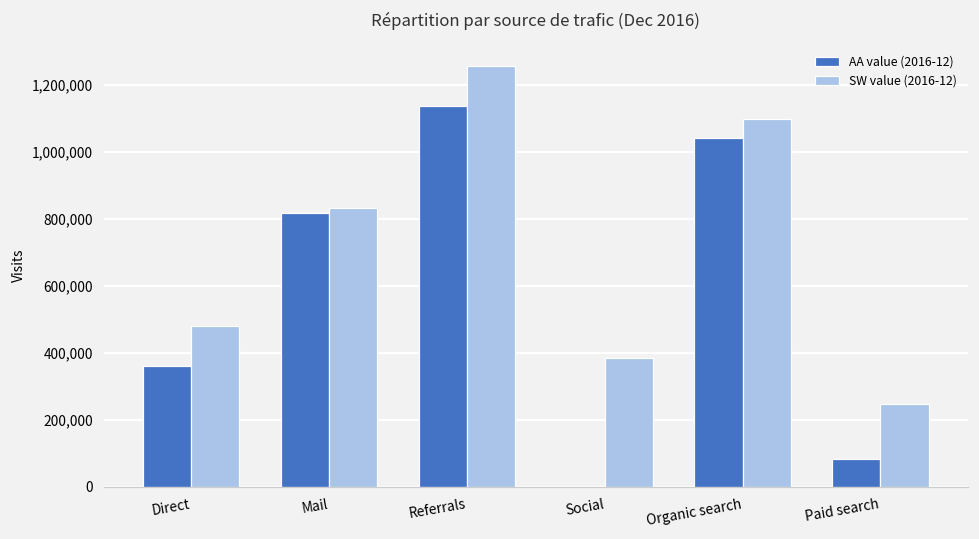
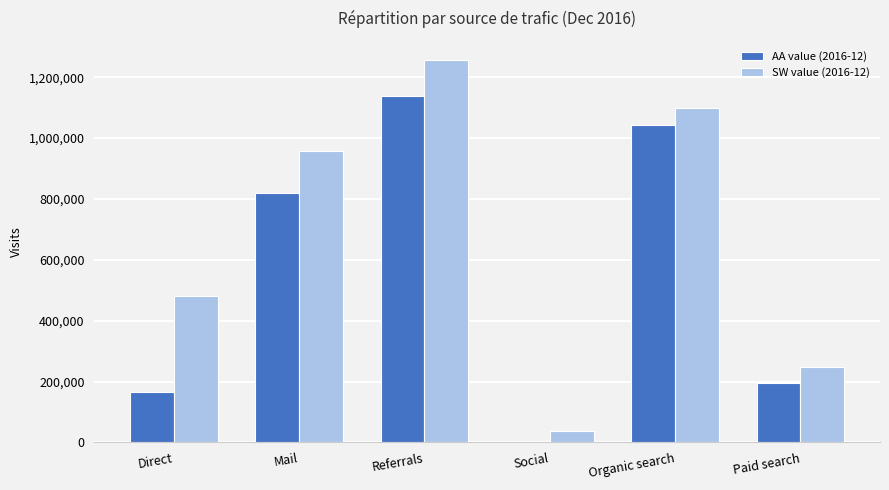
  {
    "AA value (2016-12)": {
-     "Direct": "360,000",
+     "Direct": "160,000",
      "Mail": "820,000",
      "Referrals": "1,140,000",
      "Organic search": "1,040,000",
-     "Paid search": "80,000"
+     "Paid search": "200,000"
    },
    "SW value (2016-12)": {
      "Direct": "480,000",
-     "Mail": "830,000",
+     "Mail": "960,000",
      "Referrals": "1,260,000",
-     "Social": "390,000",
+     "Social": "40,000",
      "Organic search": "1,100,000",
      "Paid search": "250,000"
    }
  }
